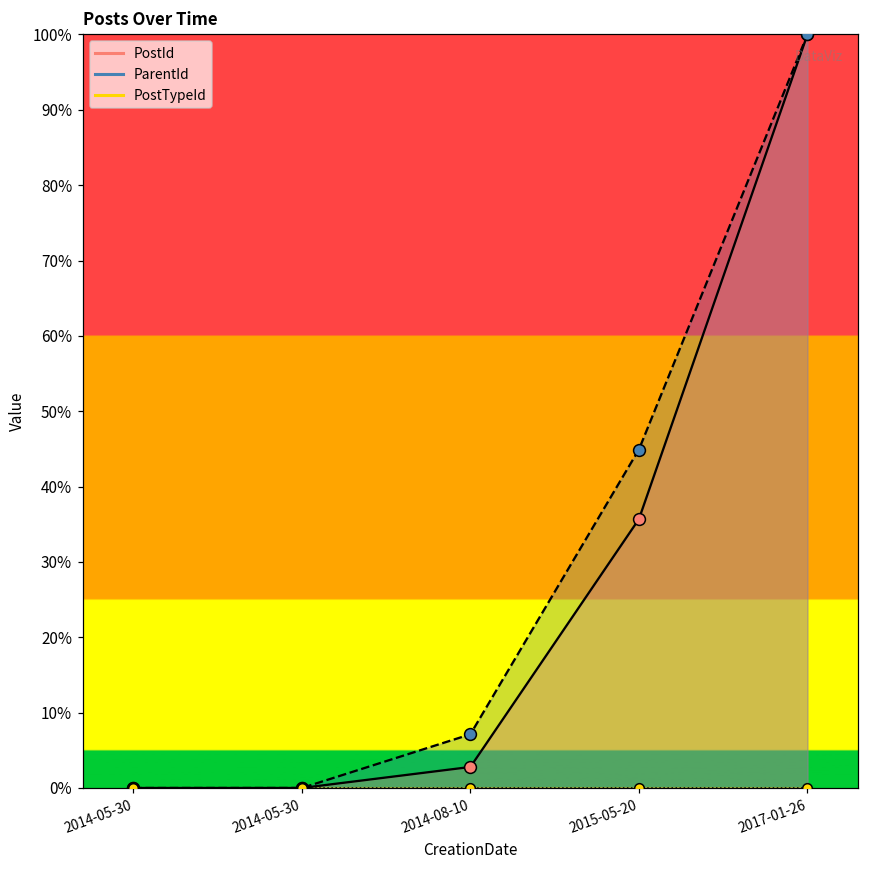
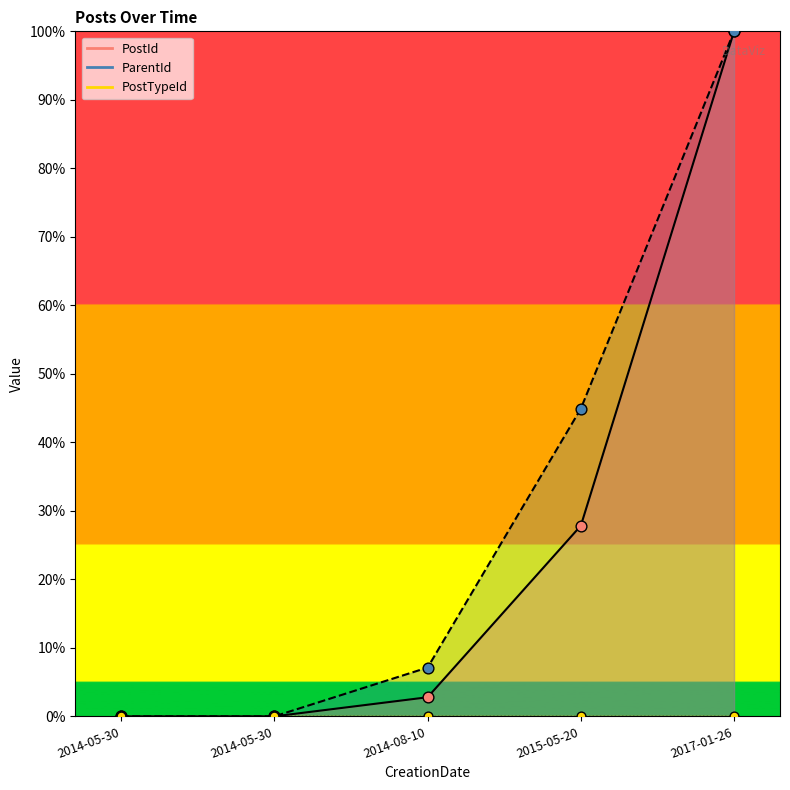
  {
    "PostId": {
      "2014-08-10": "3%",
-     "2015-05-20": "36%"
+     "2015-05-20": "28%"
    },
    "ParentId": {
      "2014-08-10": "7%",
      "2015-05-20": "45%"
    },
    "PostTypeId": {
      "2014-08-10": "0%",
      "2015-05-20": "0%",
      "2017-01-26": "0%"
    }
  }
